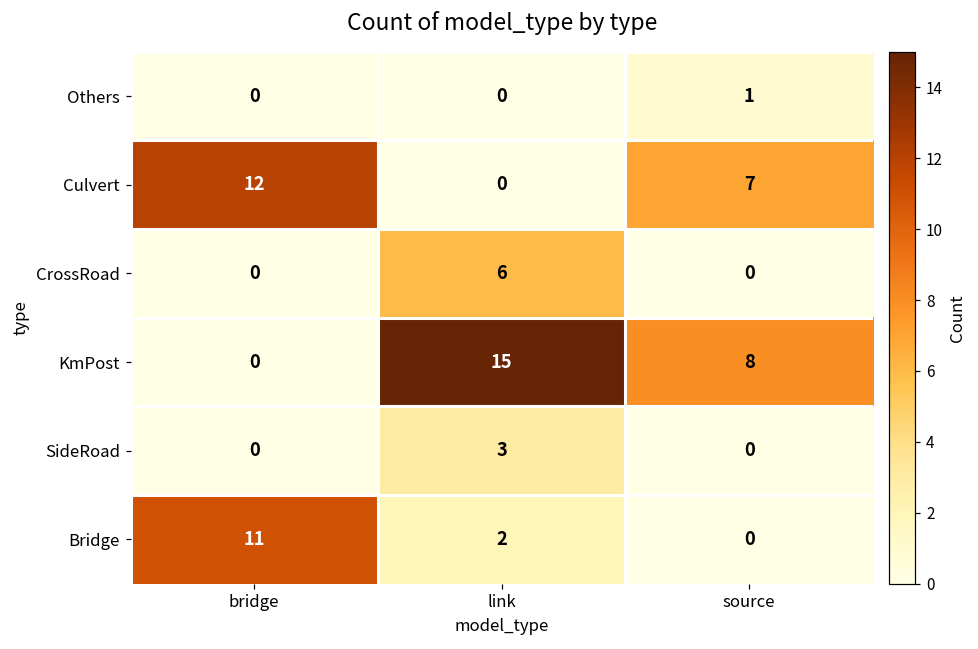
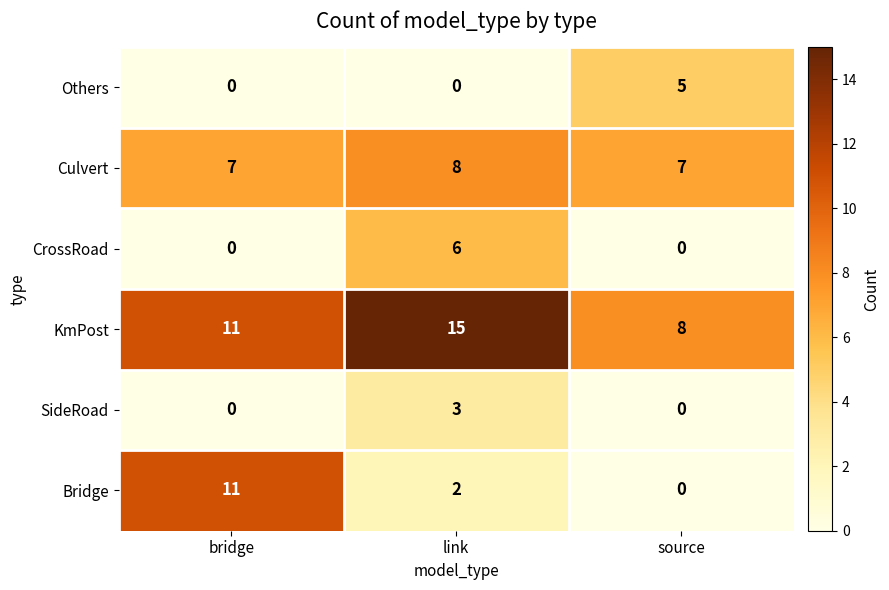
  {
    "Others": {
      "bridge": 0,
      "link": 0,
-     "source": 1
+     "source": 5
    },
    "Culvert": {
-     "bridge": 12,
-     "link": 0,
+     "bridge": 7,
+     "link": 8,
      "source": 7
    },
    "CrossRoad": {
      "bridge": 0,
      "link": 6,
      "source": 0
    },
    "KmPost": {
-     "bridge": 0,
+     "bridge": 11,
      "link": 15,
      "source": 8
    },
    "SideRoad": {
      "bridge": 0,
      "link": 3,
      "source": 0
    },
    "Bridge": {
      "bridge": 11,
      "link": 2,
      "source": 0
    }
  }
